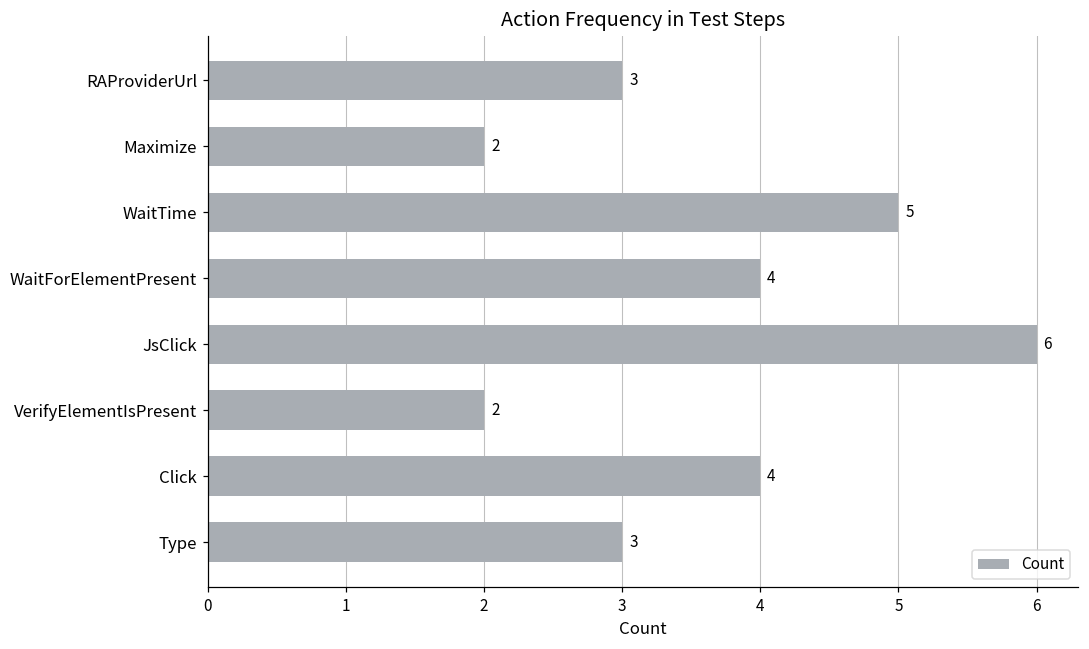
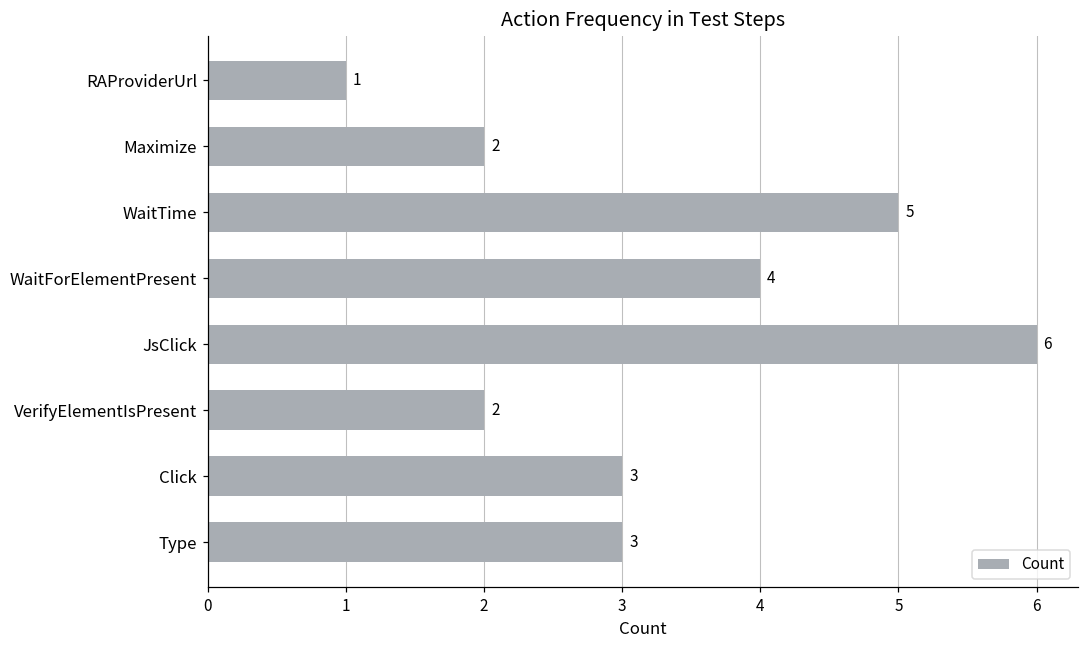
  {
-   "RAProviderUrl": 3,
+   "RAProviderUrl": 1,
    "Maximize": 2,
    "WaitTime": 5,
    "WaitForElementPresent": 4,
    "JsClick": 6,
    "VerifyElementIsPresent": 2,
-   "Click": 4,
+   "Click": 3,
    "Type": 3
  }
